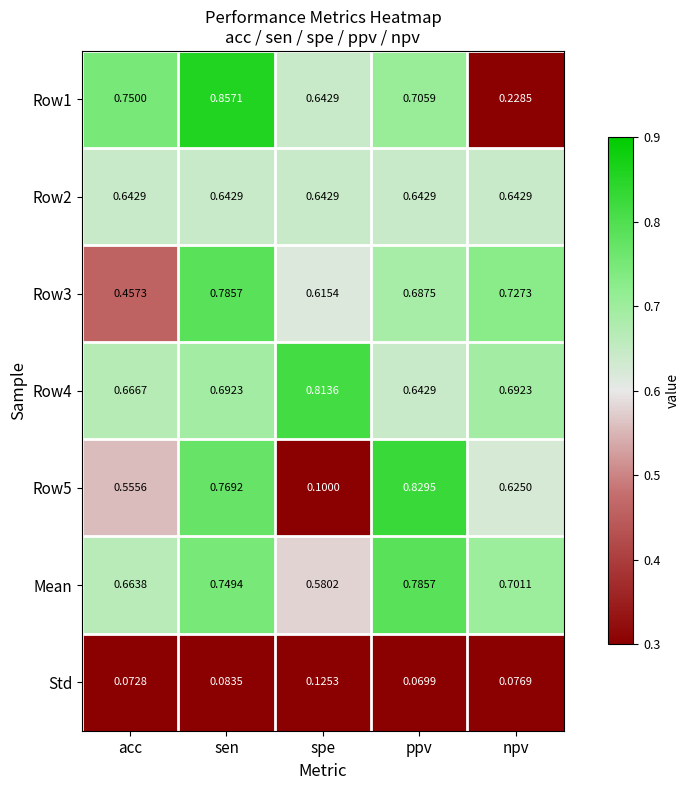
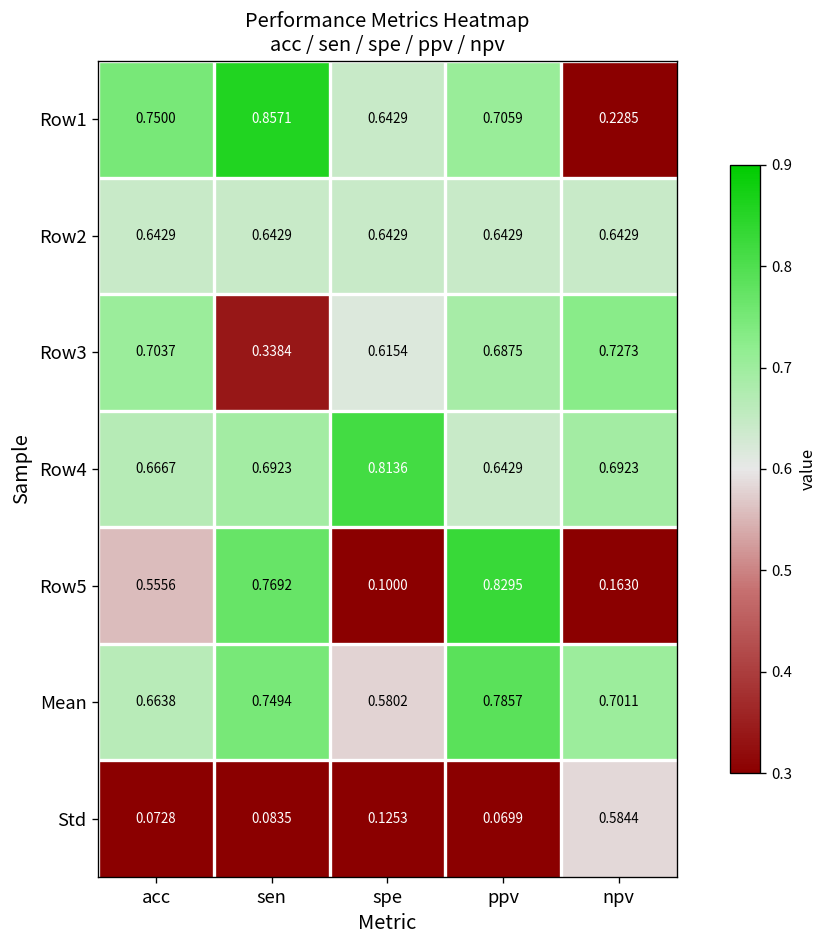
  {
    "Row1": {
      "acc": 0.7500,
      "sen": 0.8571,
      "spe": 0.6429,
      "ppv": 0.7059,
      "npv": 0.2285
    },
    "Row2": {
      "acc": 0.6429,
      "sen": 0.6429,
      "spe": 0.6429,
      "ppv": 0.6429,
      "npv": 0.6429
    },
    "Row3": {
-     "acc": 0.4573,
-     "sen": 0.7857,
+     "acc": 0.7037,
+     "sen": 0.3384,
      "spe": 0.6154,
      "ppv": 0.6875,
      "npv": 0.7273
    },
    "Row4": {
      "acc": 0.6667,
      "sen": 0.6923,
      "spe": 0.8136,
      "ppv": 0.6429,
      "npv": 0.6923
    },
    "Row5": {
      "acc": 0.5556,
      "sen": 0.7692,
      "spe": 0.1000,
      "ppv": 0.8295,
-     "npv": 0.6250
+     "npv": 0.1630
    },
    "Mean": {
      "acc": 0.6638,
      "sen": 0.7494,
      "spe": 0.5802,
      "ppv": 0.7857,
      "npv": 0.7011
    },
    "Std": {
      "acc": 0.0728,
      "sen": 0.0835,
      "spe": 0.1253,
      "ppv": 0.0699,
-     "npv": 0.0769
+     "npv": 0.5844
    }
  }
